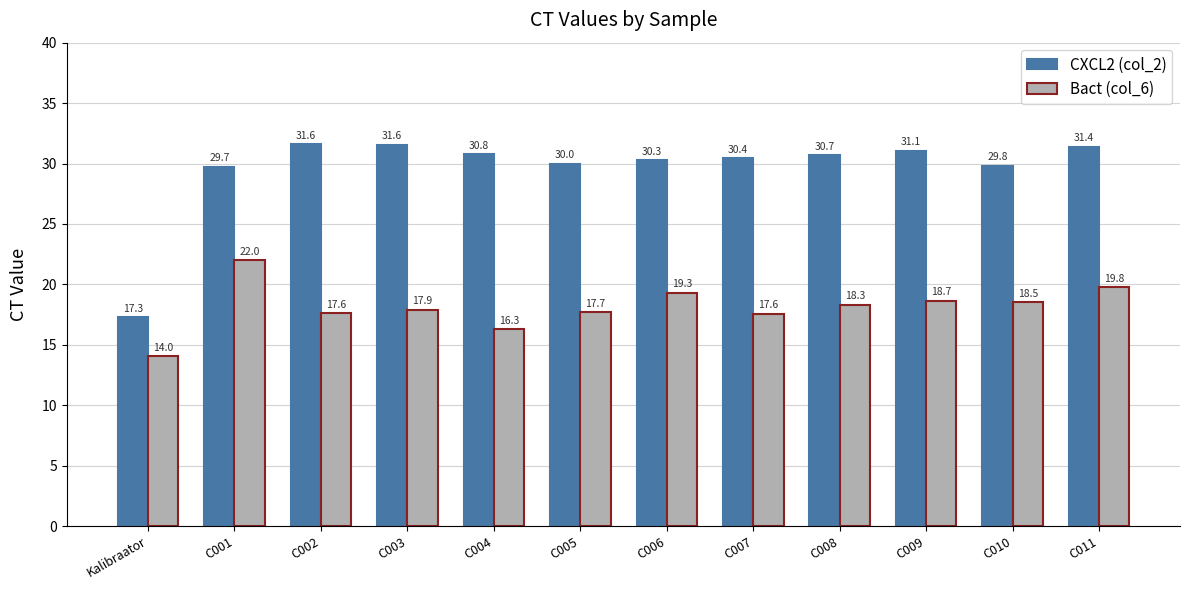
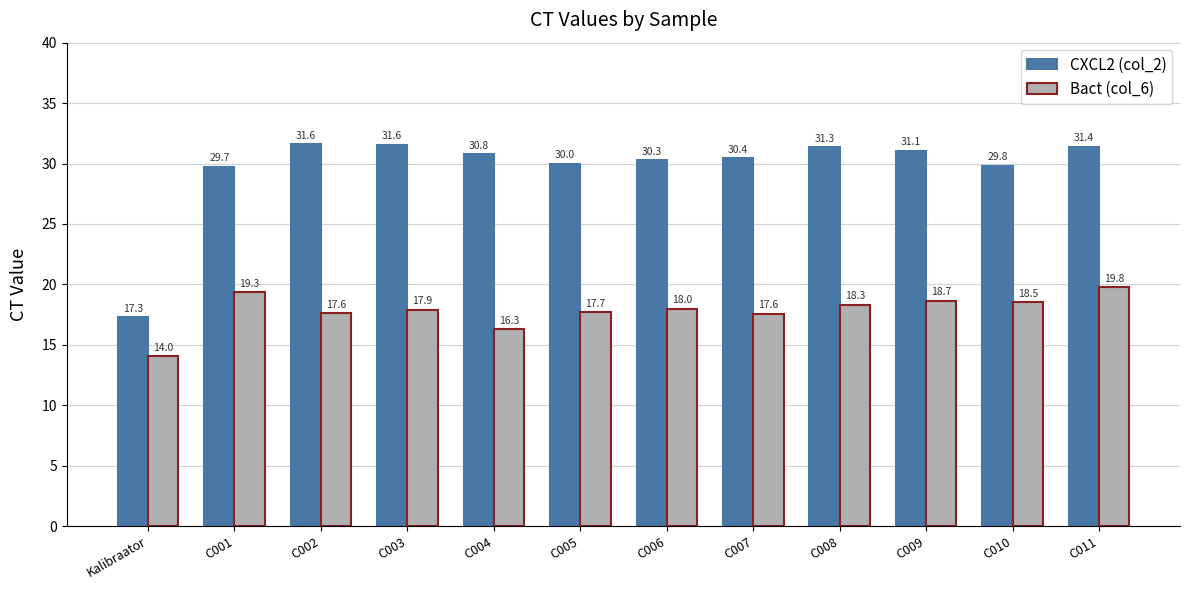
  {
    "CXCL2 (col_2)": {
      "Kalibraator": 17.3,
      "C001": 29.7,
      "C002": 31.6,
      "C003": 31.6,
      "C004": 30.8,
      "C005": 30.0,
      "C006": 30.3,
      "C007": 30.4,
-     "C008": 30.7,
+     "C008": 31.3,
      "C009": 31.1,
      "C010": 29.8,
      "C011": 31.4
    },
    "Bact (col_6)": {
      "Kalibraator": 14.0,
-     "C001": 22.0,
+     "C001": 19.3,
      "C002": 17.6,
      "C003": 17.9,
      "C004": 16.3,
      "C005": 17.7,
-     "C006": 19.3,
+     "C006": 18.0,
      "C007": 17.6,
      "C008": 18.3,
      "C009": 18.7,
      "C010": 18.5,
      "C011": 19.8
    }
  }
